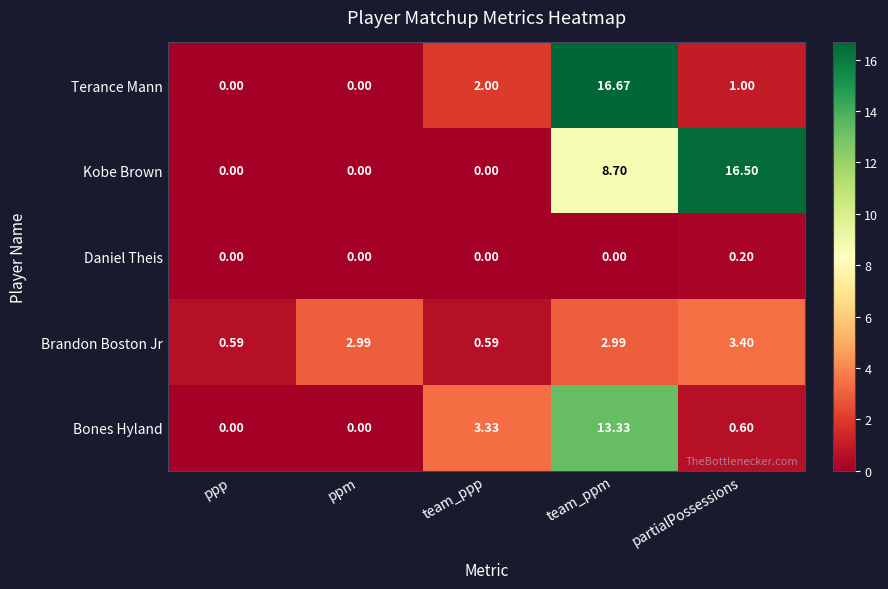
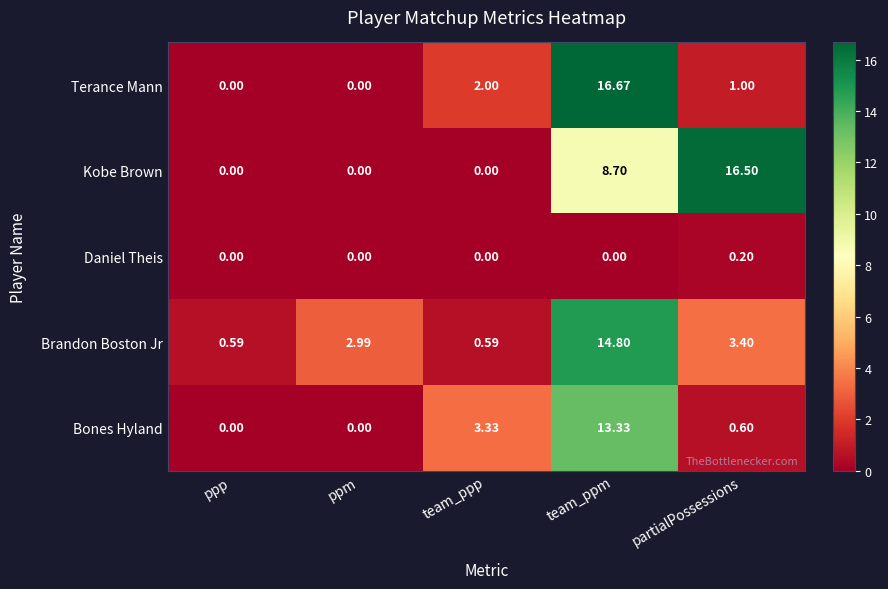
  {
    "Terance Mann": {
      "ppp": 0.00,
      "ppm": 0.00,
      "team_ppp": 2.00,
      "team_ppm": 16.67,
      "partialPossessions": 1.00
    },
    "Kobe Brown": {
      "ppp": 0.00,
      "ppm": 0.00,
      "team_ppp": 0.00,
      "team_ppm": 8.70,
      "partialPossessions": 16.50
    },
    "Daniel Theis": {
      "ppp": 0.00,
      "ppm": 0.00,
      "team_ppp": 0.00,
      "team_ppm": 0.00,
      "partialPossessions": 0.20
    },
    "Brandon Boston Jr": {
      "ppp": 0.59,
      "ppm": 2.99,
      "team_ppp": 0.59,
-     "team_ppm": 2.99,
+     "team_ppm": 14.80,
      "partialPossessions": 3.40
    },
    "Bones Hyland": {
      "ppp": 0.00,
      "ppm": 0.00,
      "team_ppp": 3.33,
      "team_ppm": 13.33
    }
  }
